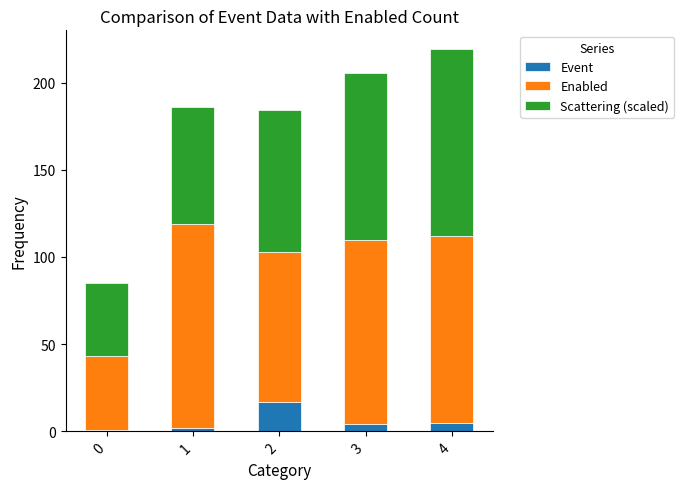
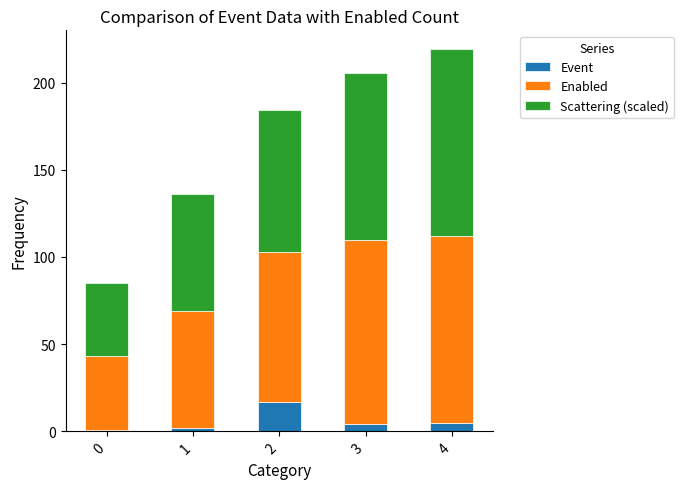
  {
    "Event": {
      "1": 2,
      "2": 17,
      "3": 4,
      "4": 5
    },
    "Enabled": {
      "0": 42,
-     "1": 117,
+     "1": 67,
      "2": 86,
      "3": 106,
      "4": 107
    },
    "Scattering (scaled)": {
      "0": 42,
      "1": 67,
      "2": 81,
      "3": 95,
      "4": 107
    }
  }
